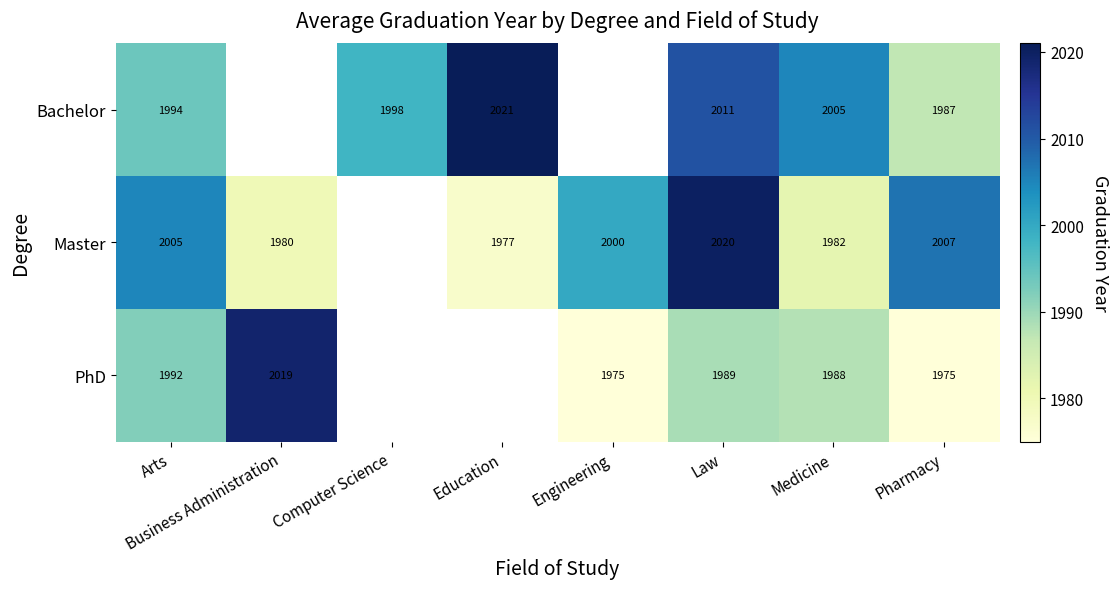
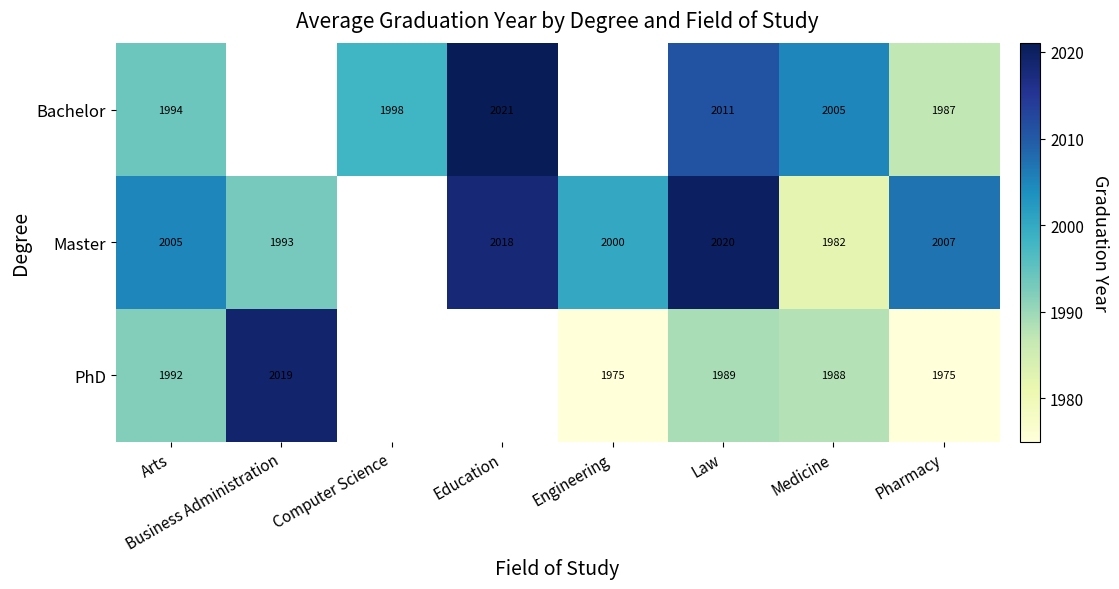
  {
    "Bachelor": {
      "Arts": 1994,
      "Computer Science": 1998,
      "Education": 2021,
      "Law": 2011,
      "Medicine": 2005,
      "Pharmacy": 1987
    },
    "Master": {
      "Arts": 2005,
-     "Business Administration": 1980,
-     "Education": 1977,
+     "Business Administration": 1993,
+     "Education": 2018,
      "Engineering": 2000,
      "Law": 2020,
      "Medicine": 1982,
      "Pharmacy": 2007
    },
    "PhD": {
      "Arts": 1992,
      "Business Administration": 2019,
      "Engineering": 1975,
      "Law": 1989,
      "Medicine": 1988,
      "Pharmacy": 1975
    }
  }
